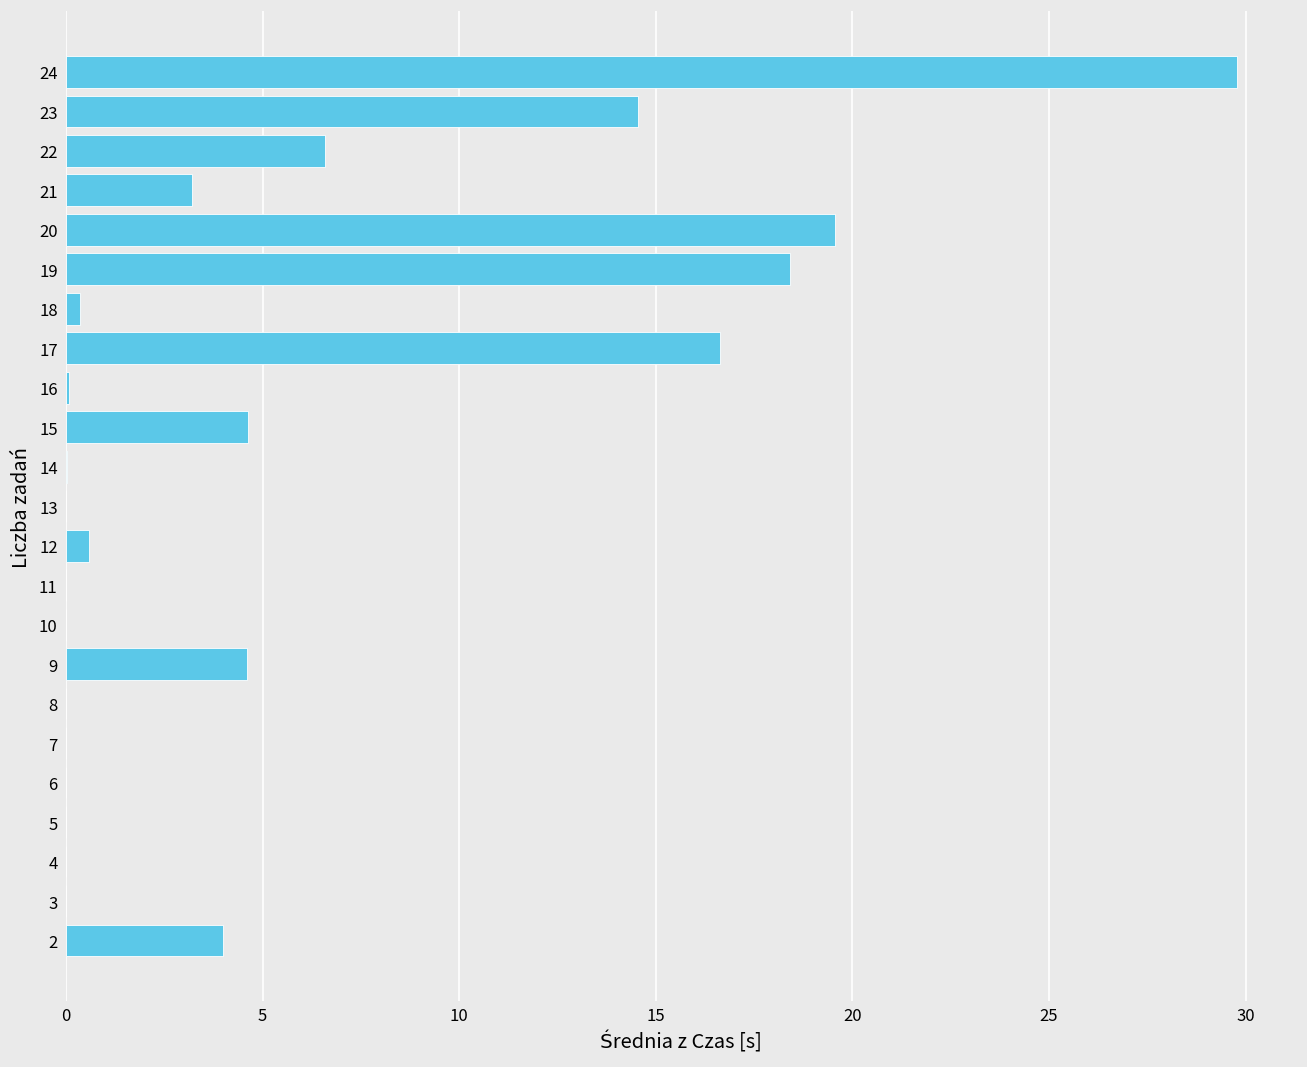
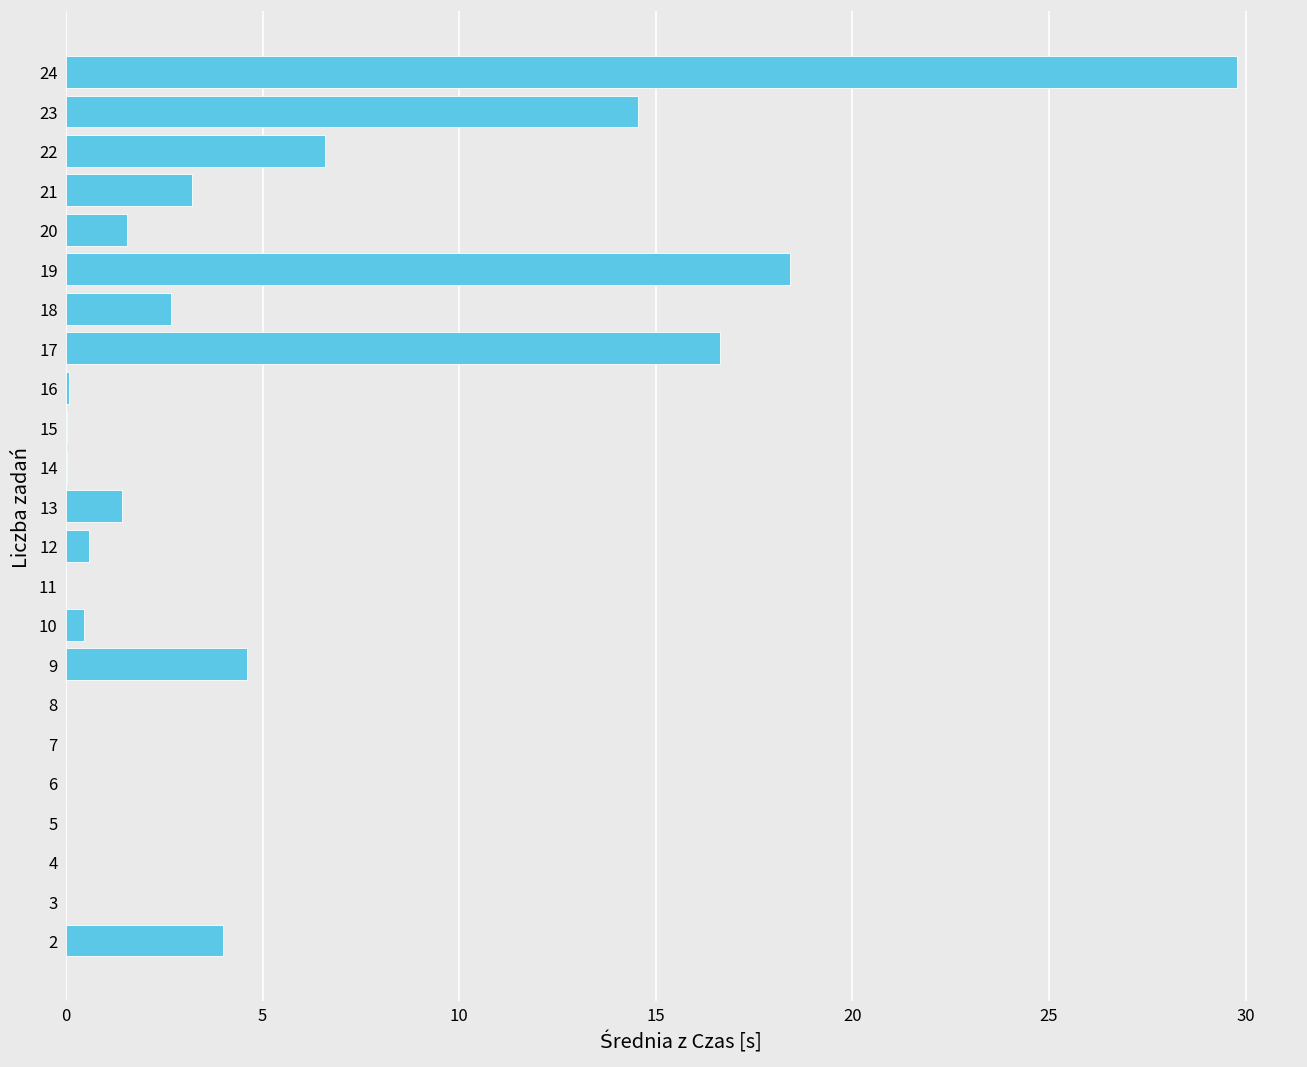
  {
    "24": 29.8,
    "23": 14.5,
    "22": 6.6,
    "21": 3.2,
-   "20": 19.6,
+   "20": 1.5,
    "19": 18.4,
-   "18": 0.4,
+   "18": 2.7,
    "17": 16.6,
    "16": 0.1,
-   "15": 4.6,
-   "13": 0.0,
+   "15": 0.0,
+   "13": 1.4,
    "12": 0.6,
-   "10": 0.0,
+   "10": 0.4,
    "9": 4.6,
    "2": 4.0
  }
